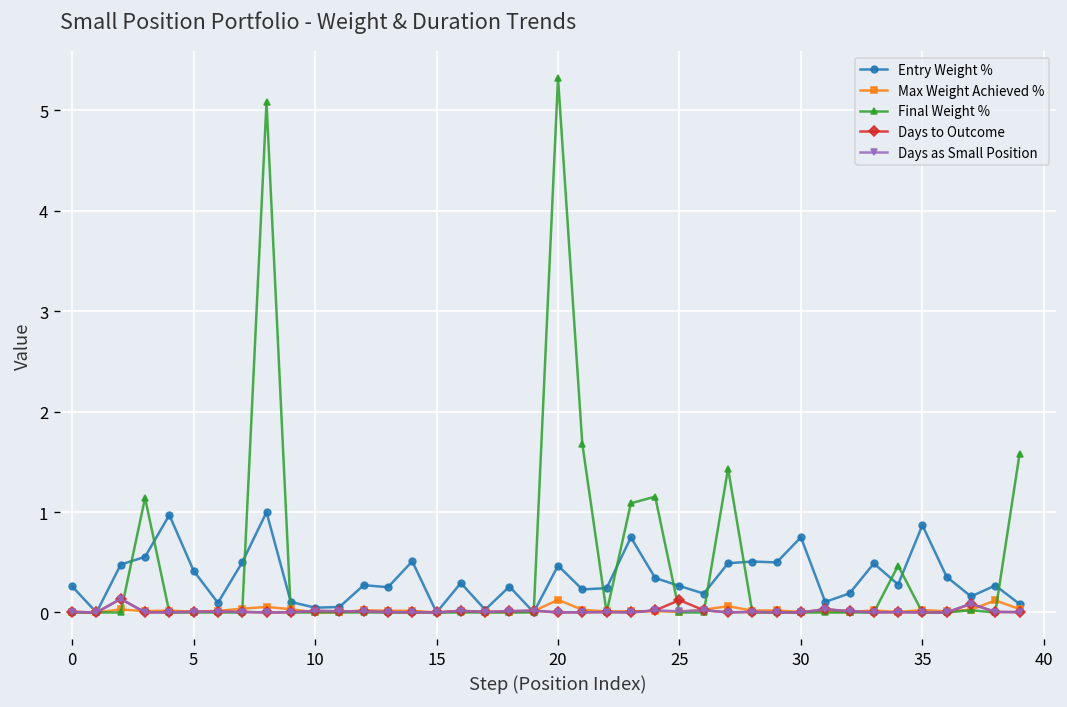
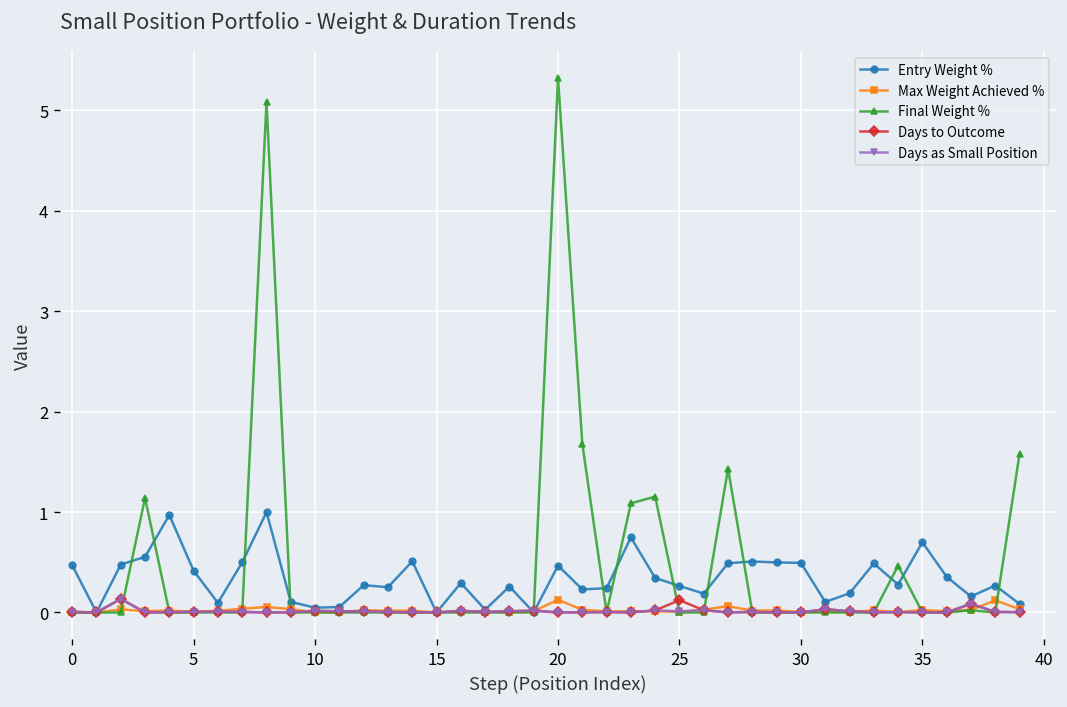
  {
    "Entry Weight %": {
-     "0": 0.3,
+     "0": 0.5,
      "5": 0.4,
      "10": 0.0,
      "20": 0.5,
      "25": 0.3,
-     "30": 0.7,
-     "35": 0.9
+     "30": 0.5,
+     "35": 0.7
    },
    "Max Weight Achieved %": {
      "20": 0.1
    },
    "Final Weight %": {
      "20": 5.3
    },
    "Days to Outcome": {
      "25": 0.1
    }
  }
